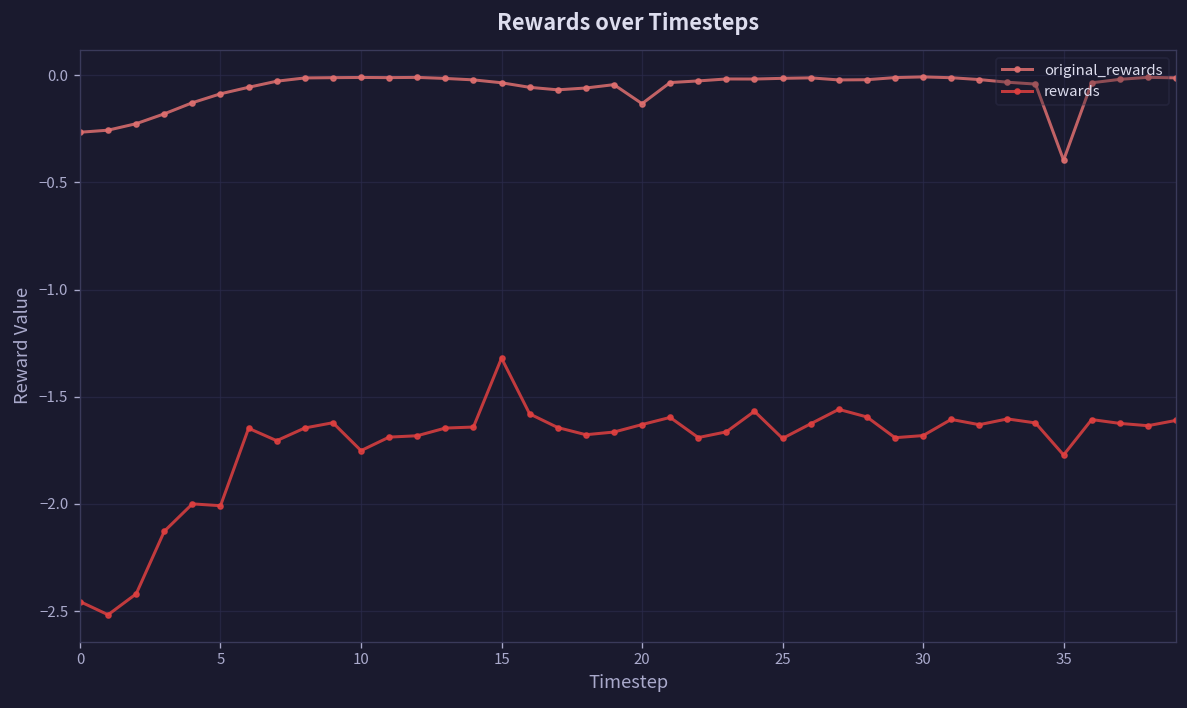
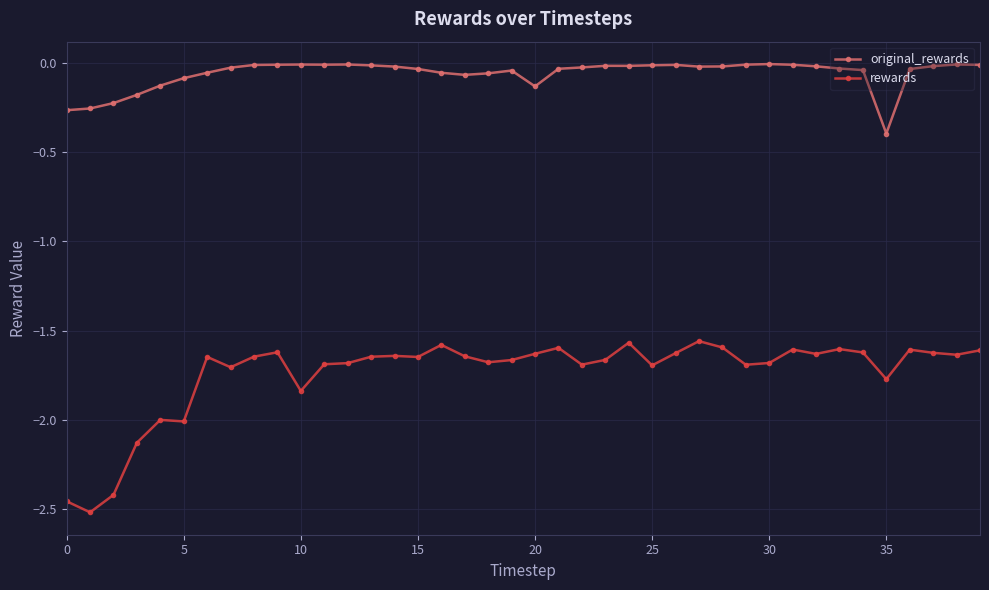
  {
    "original_rewards": {
      "0": -0.27,
      "5": -0.09,
      "10": -0.01,
      "15": -0.04,
      "20": -0.13,
      "25": -0.01,
      "30": -0.01,
      "35": -0.40
    },
    "rewards": {
      "0": -2.46,
      "5": -2.01,
-     "10": -1.75,
-     "15": -1.32,
+     "10": -1.84,
+     "15": -1.65,
      "20": -1.63,
      "25": -1.69,
      "30": -1.68,
      "35": -1.77
    }
  }
